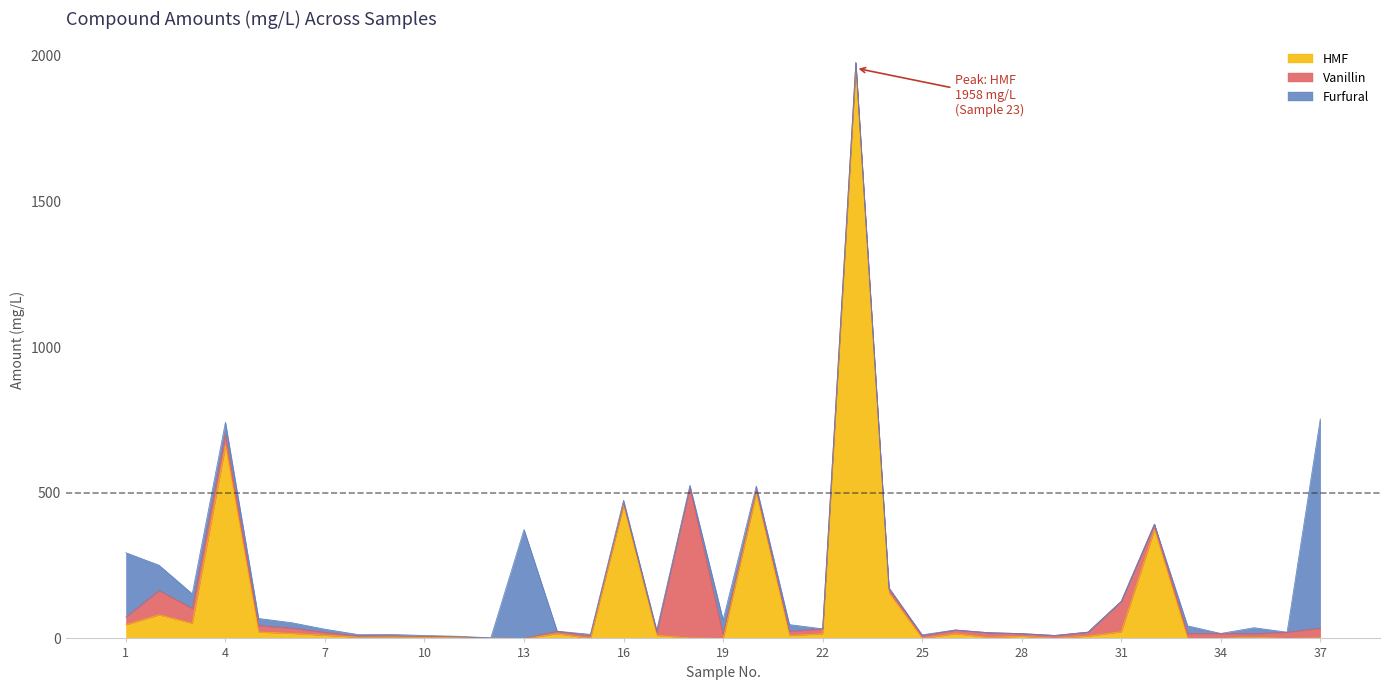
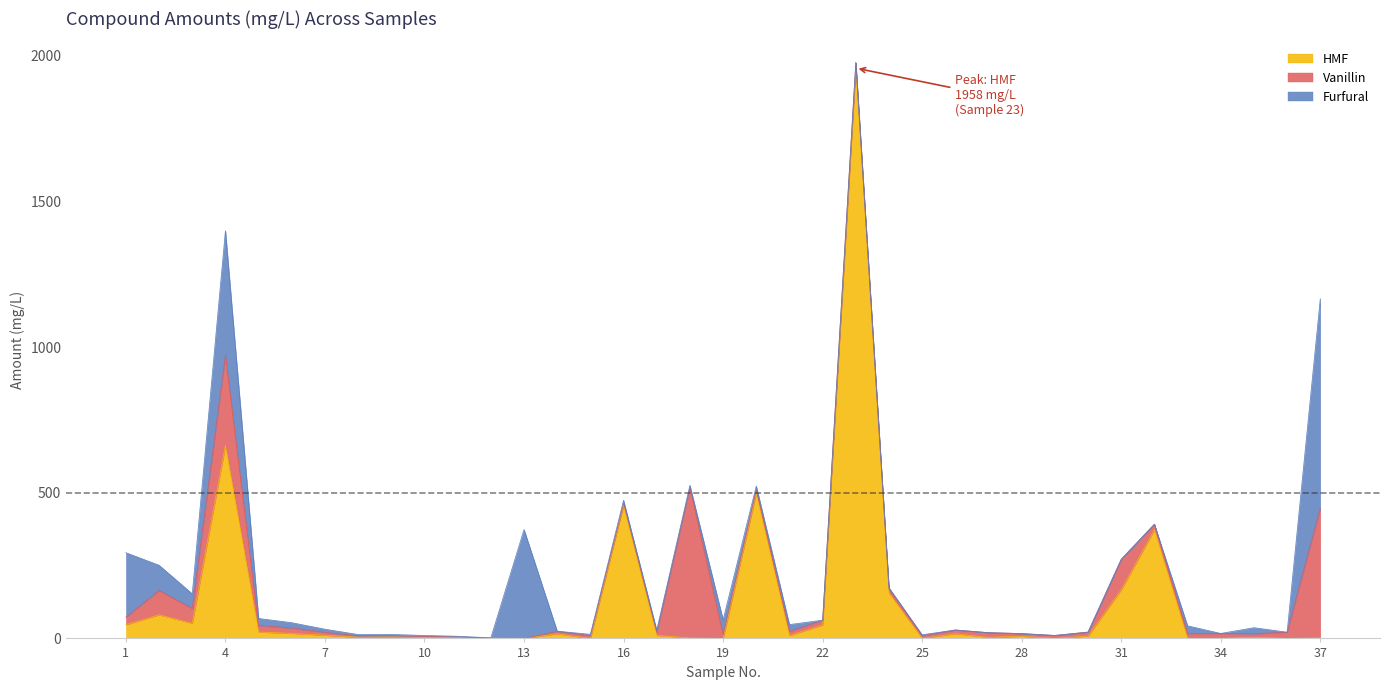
  {
    "HMF": {
      "1": 50,
      "4": 660,
      "7": 10,
      "19": 0,
-     "22": 20,
+     "22": 50,
      "25": 0,
      "28": 10,
-     "31": 20,
+     "31": 170,
      "34": 0,
      "37": 0
    },
    "Vanillin": {
      "1": 30,
-     "4": 40,
+     "4": 310,
      "7": 10,
      "19": 10,
-     "37": 30
+     "37": 450
    },
    "Furfural": {
      "1": 220,
-     "4": 40,
+     "4": 430,
      "7": 10,
      "13": 370,
      "16": 10,
      "19": 50,
      "37": 720
    }
  }
